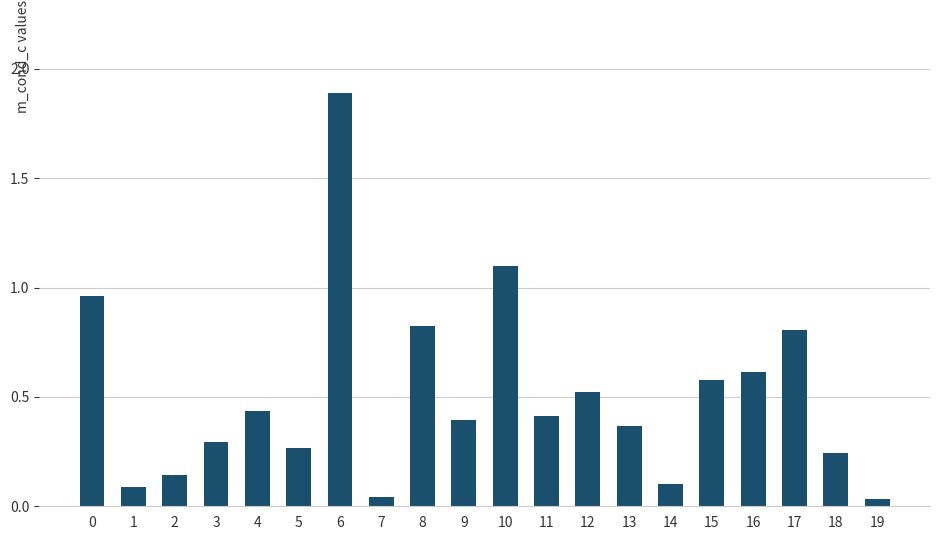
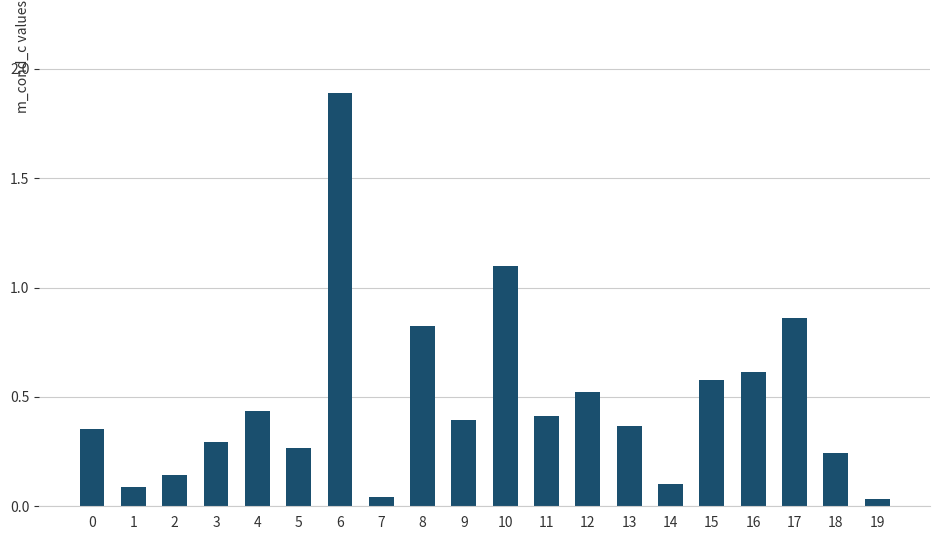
  {
-   "0": 0.96,
+   "0": 0.35,
    "1": 0.09,
    "2": 0.14,
    "3": 0.29,
    "4": 0.44,
    "5": 0.27,
    "6": 1.89,
    "7": 0.04,
    "8": 0.82,
    "9": 0.39,
    "10": 1.10,
    "11": 0.41,
    "12": 0.52,
    "13": 0.37,
    "14": 0.10,
    "15": 0.58,
    "16": 0.61,
-   "17": 0.81,
+   "17": 0.86,
    "18": 0.24,
    "19": 0.03
  }
